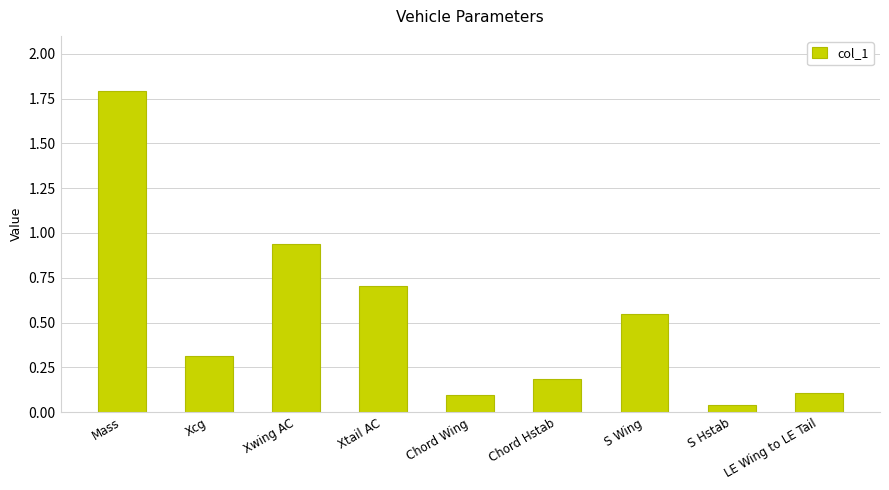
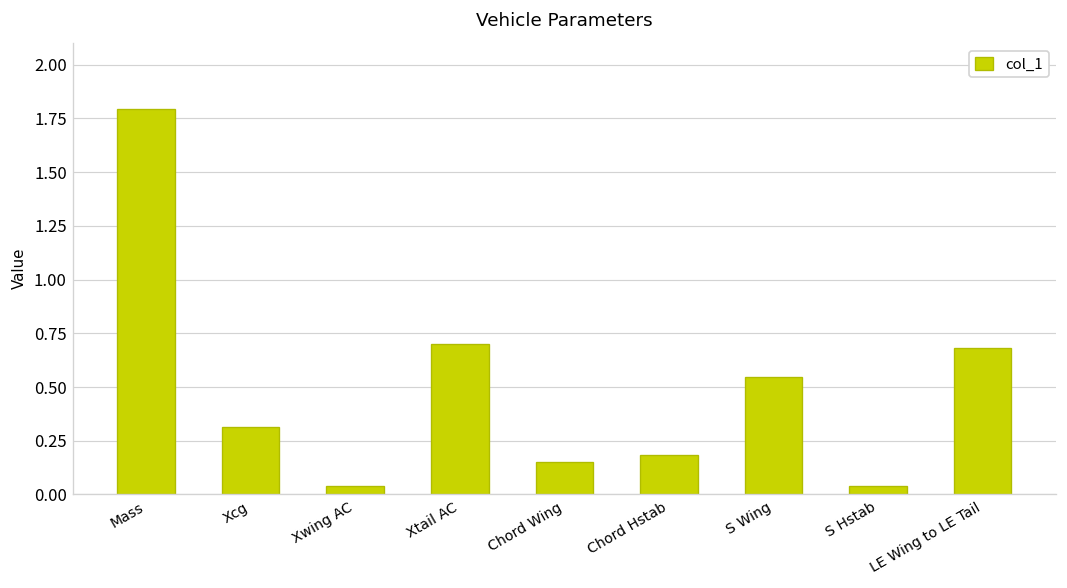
  {
    "Mass": 1.79,
    "Xcg": 0.32,
-   "Xwing AC": 0.94,
+   "Xwing AC": 0.04,
    "Xtail AC": 0.70,
-   "Chord Wing": 0.10,
+   "Chord Wing": 0.15,
    "Chord Hstab": 0.18,
    "S Wing": 0.55,
    "S Hstab": 0.04,
-   "LE Wing to LE Tail": 0.11
+   "LE Wing to LE Tail": 0.68
  }
